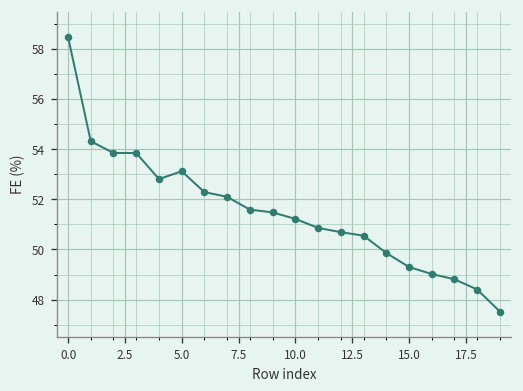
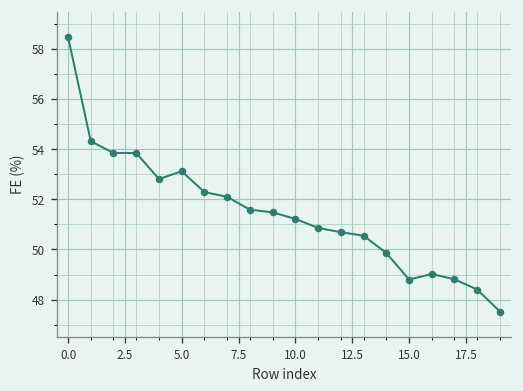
  {
    "0.0": 58.5,
    "5.0": 53.1,
    "10.0": 51.2,
-   "15.0": 49.3
+   "15.0": 48.8
  }
